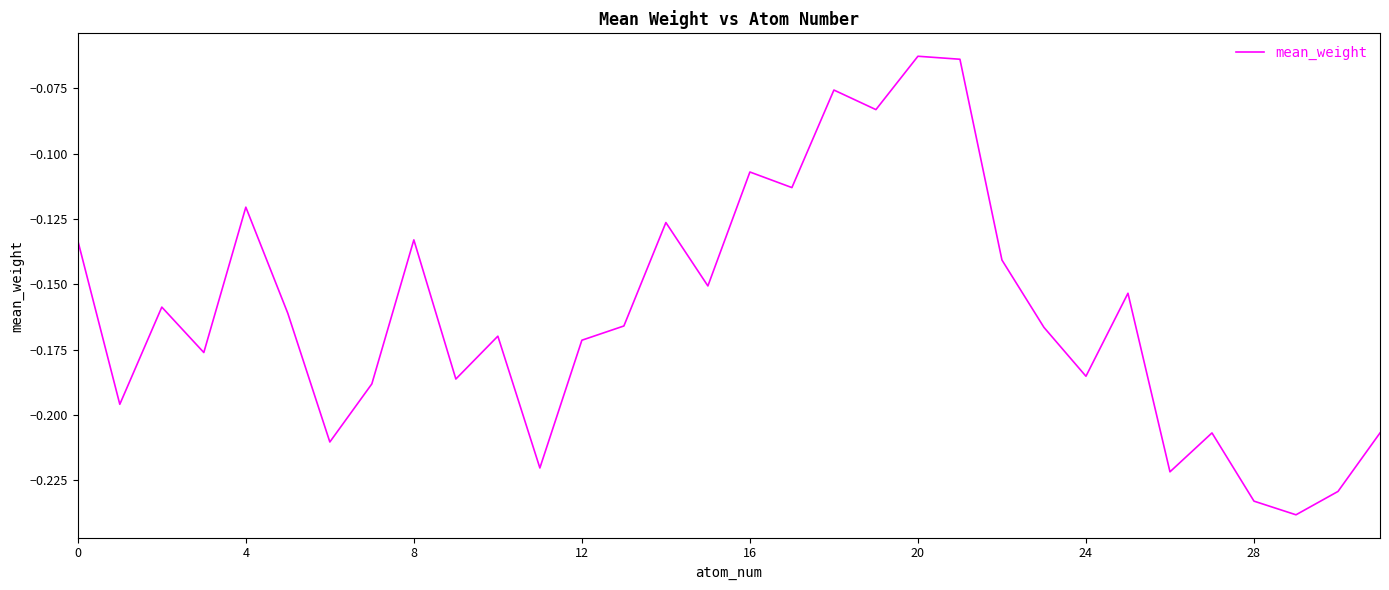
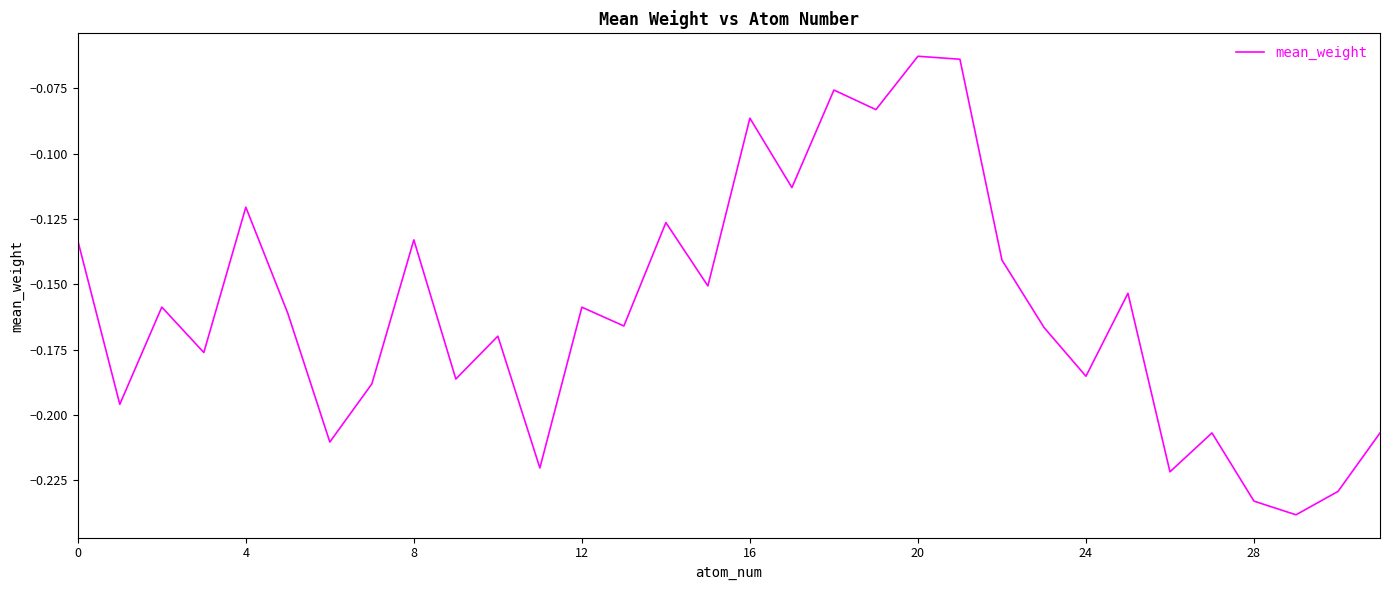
  {
    "0": -0.133,
    "4": -0.120,
    "8": -0.133,
-   "12": -0.171,
-   "16": -0.107,
+   "12": -0.159,
+   "16": -0.086,
    "20": -0.063,
    "24": -0.185,
    "28": -0.233
  }
